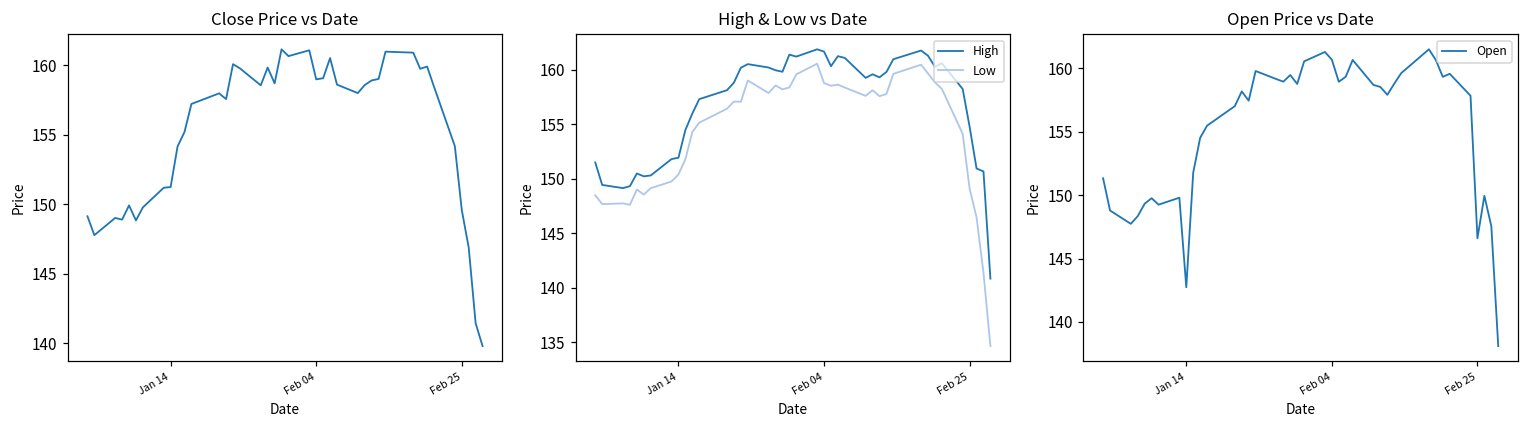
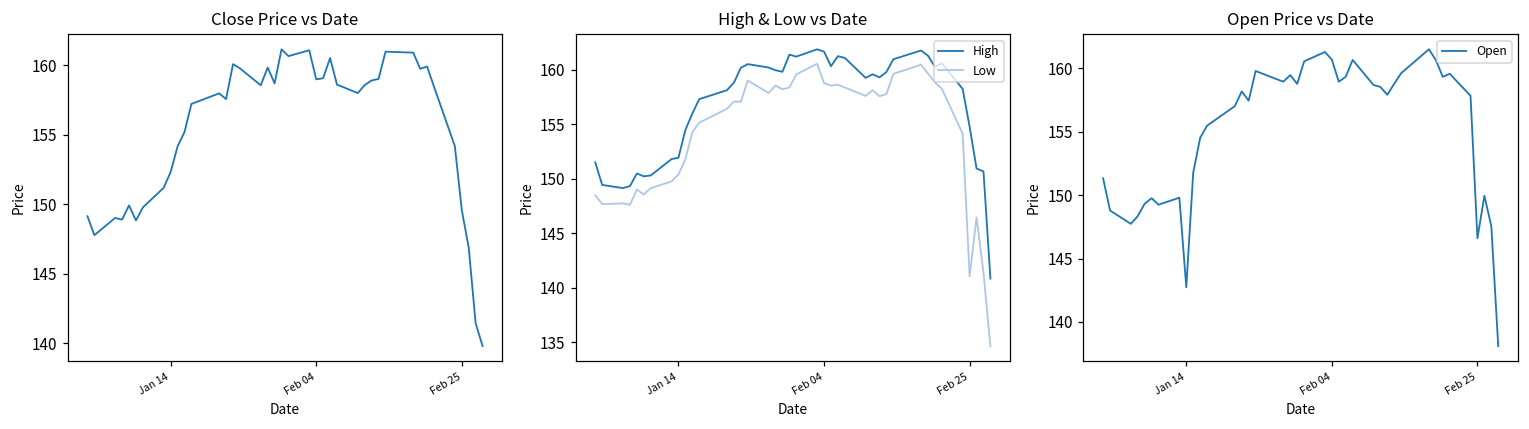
  {
    "Close Price vs Date": {
-     "Jan 14": 151.2,
+     "Jan 14": 152.3,
      "Feb 04": 159.0,
      "Feb 25": 149.6
    },
    "High & Low vs Date": {
      "High": {
        "Jan 14": 152,
        "Feb 04": 162,
        "Feb 25": 155
      },
      "Low": {
        "Jan 14": 150,
        "Feb 04": 159,
-       "Feb 25": 149
+       "Feb 25": 141
      }
    },
    "Open Price vs Date": {
      "Jan 14": 142.7,
      "Feb 04": 160.7,
      "Feb 25": 146.6
    }
  }
